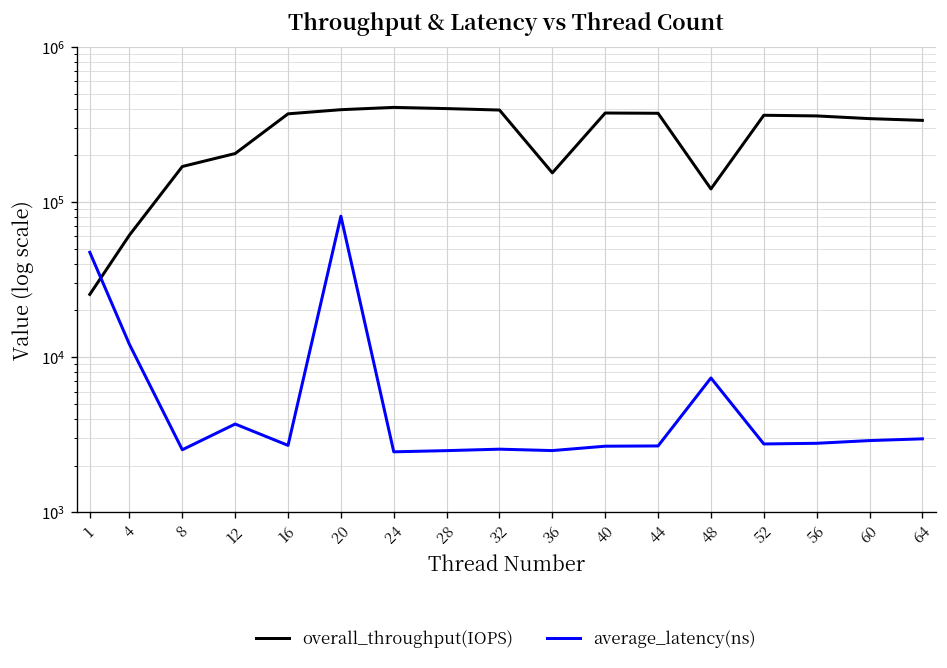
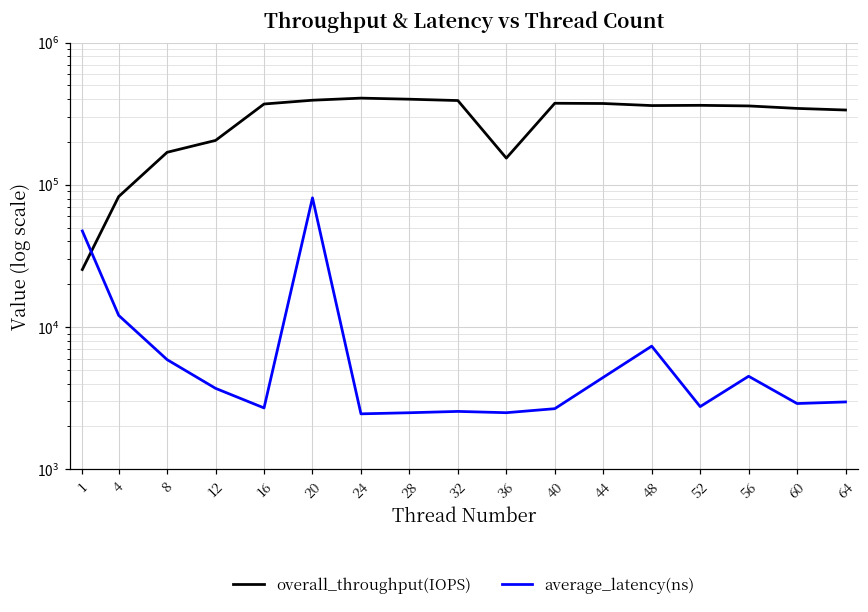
  {
    "overall_throughput(IOPS)": {
      "1": 25000,
-     "4": 60000,
+     "4": 80000,
      "8": 170000,
      "12": 210000,
      "16": 370000,
      "20": 390000,
      "24": 410000,
      "28": 400000,
      "32": 390000,
      "36": 150000,
      "40": 370000,
      "44": 370000,
-     "48": 120000,
+     "48": 360000,
      "52": 360000,
      "56": 360000,
      "60": 340000,
      "64": 340000
    },
    "average_latency(ns)": {
      "1": 47000,
      "4": 12000,
-     "8": 2500,
+     "8": 6000,
      "12": 3700,
      "16": 2700,
      "20": 80000,
      "24": 2500,
      "28": 2500,
      "32": 2600,
      "36": 2500,
      "40": 2700,
-     "44": 2700,
+     "44": 4400,
      "48": 7000,
      "52": 2800,
-     "56": 2800,
+     "56": 4500,
      "60": 2900,
      "64": 3000
    }
  }
